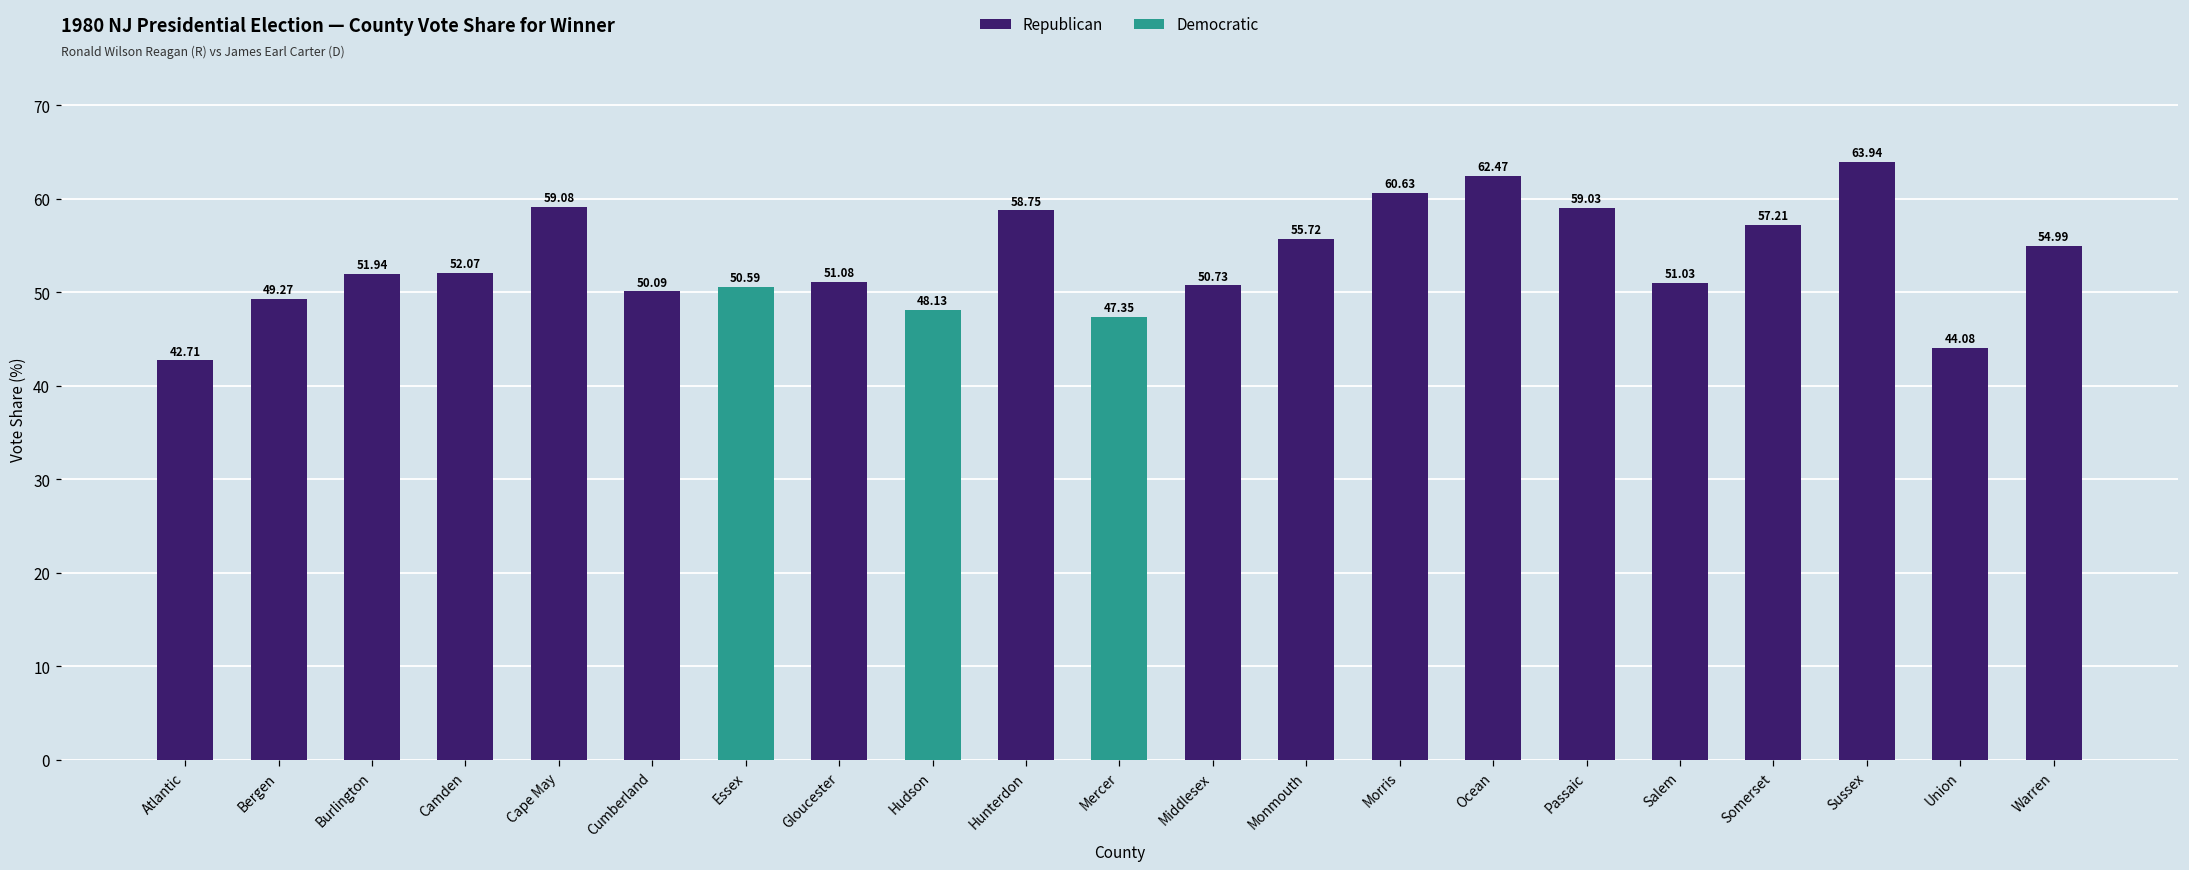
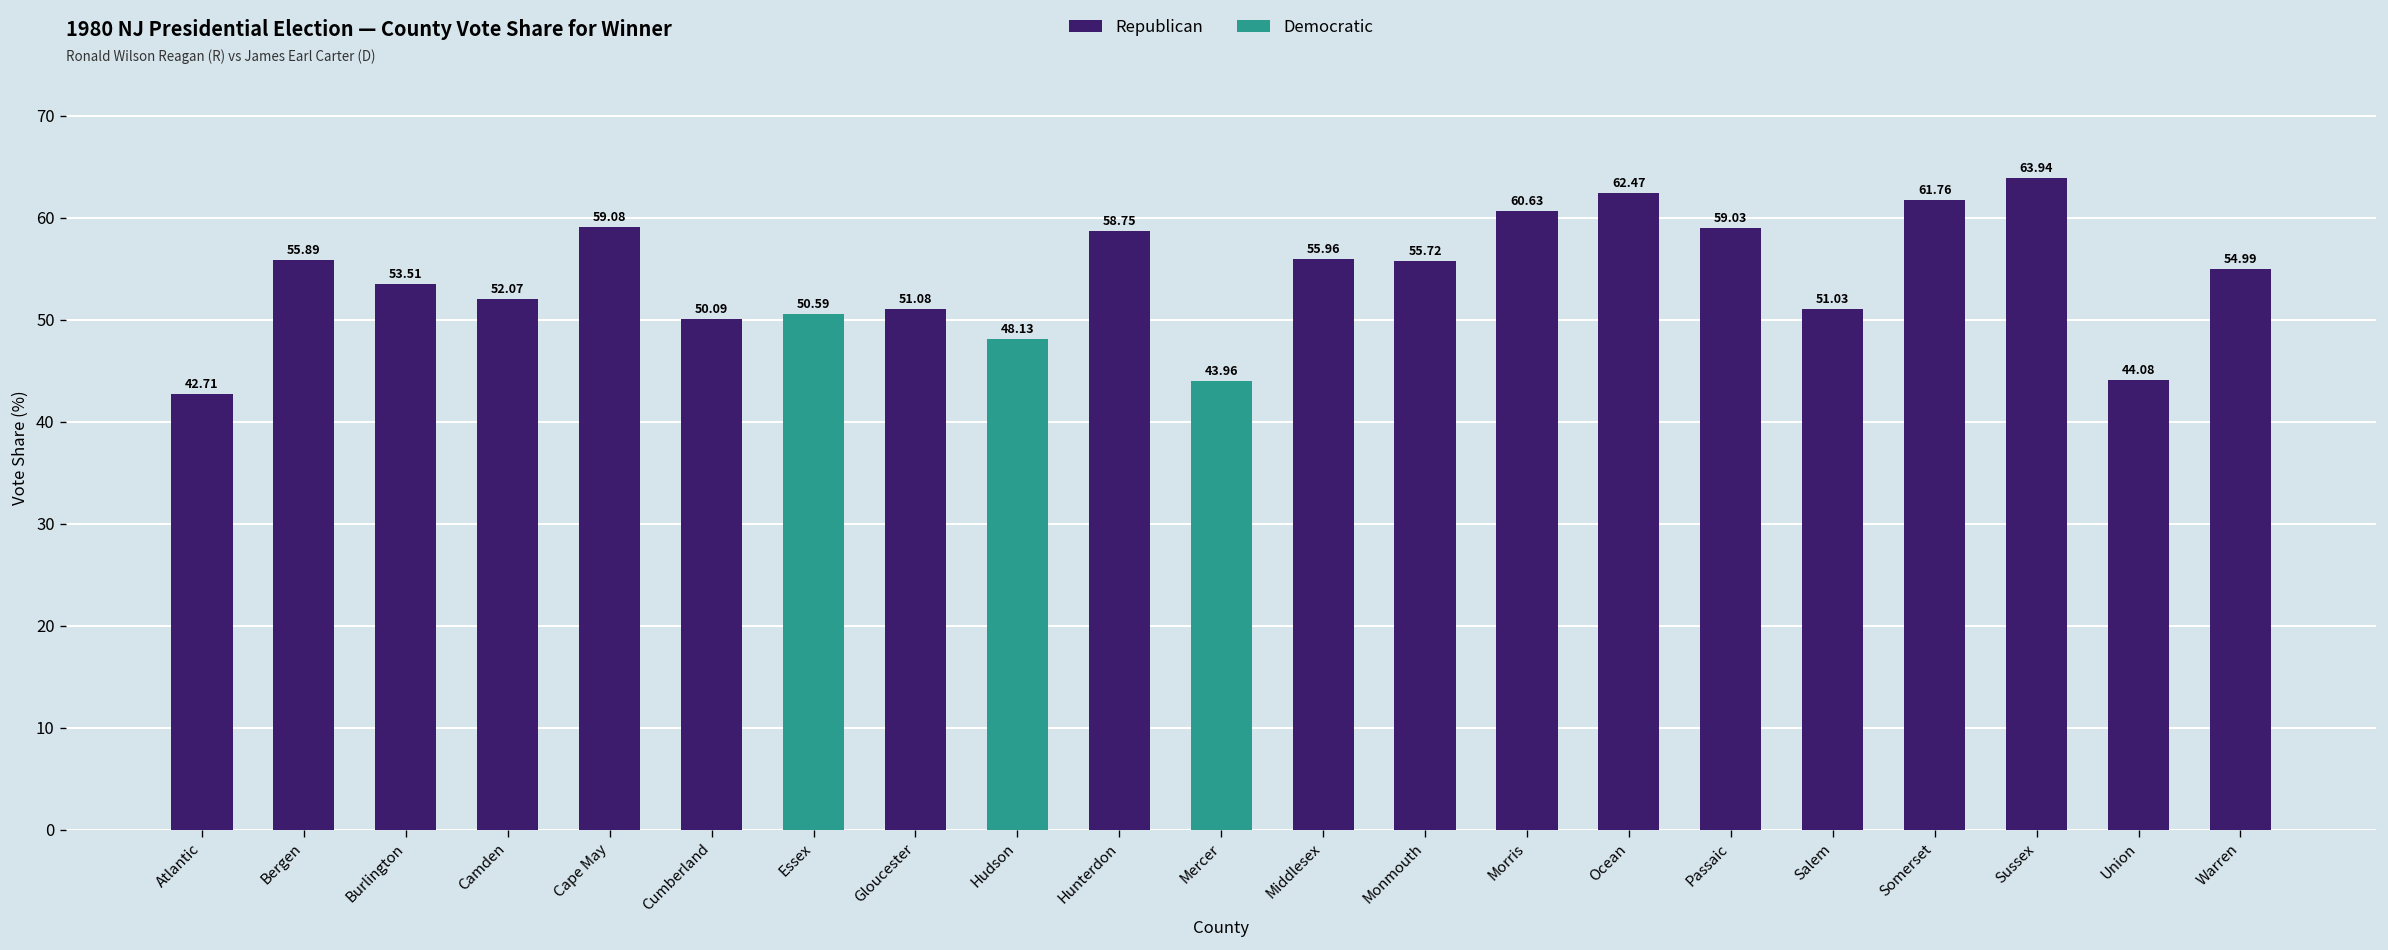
  {
    "Republican": {
      "Atlantic": 42.71,
-     "Bergen": 49.27,
-     "Burlington": 51.94,
+     "Bergen": 55.89,
+     "Burlington": 53.51,
      "Camden": 52.07,
      "Cape May": 59.08,
      "Cumberland": 50.09,
      "Gloucester": 51.08,
      "Hunterdon": 58.75,
-     "Middlesex": 50.73,
+     "Middlesex": 55.96,
      "Monmouth": 55.72,
      "Morris": 60.63,
      "Ocean": 62.47,
      "Passaic": 59.03,
      "Salem": 51.03,
-     "Somerset": 57.21,
+     "Somerset": 61.76,
      "Sussex": 63.94,
      "Union": 44.08,
      "Warren": 54.99
    },
    "Democratic": {
      "Essex": 50.59,
      "Hudson": 48.13,
-     "Mercer": 47.35
+     "Mercer": 43.96
    }
  }
